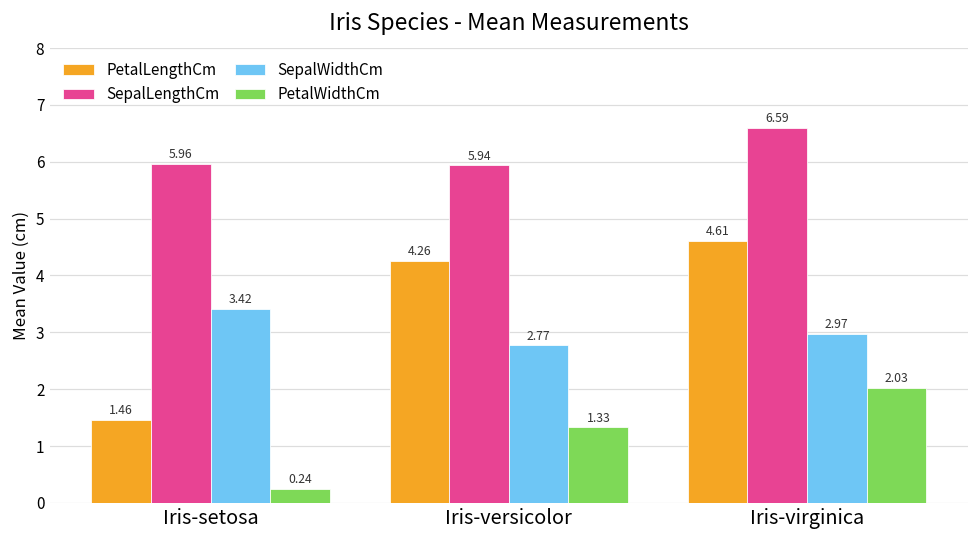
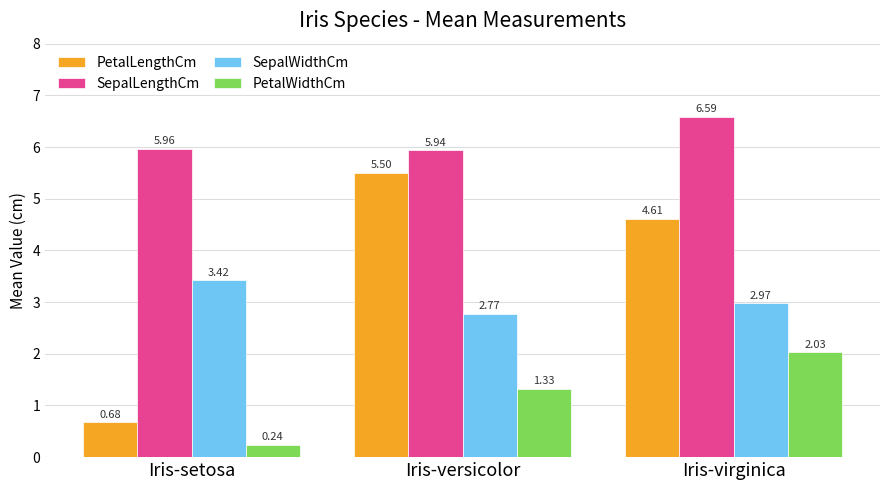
  {
    "PetalLengthCm": {
-     "Iris-setosa": 1.46,
-     "Iris-versicolor": 4.26,
+     "Iris-setosa": 0.68,
+     "Iris-versicolor": 5.50,
      "Iris-virginica": 4.61
    },
    "SepalLengthCm": {
      "Iris-setosa": 5.96,
      "Iris-versicolor": 5.94,
      "Iris-virginica": 6.59
    },
    "SepalWidthCm": {
      "Iris-setosa": 3.42,
      "Iris-versicolor": 2.77,
      "Iris-virginica": 2.97
    },
    "PetalWidthCm": {
      "Iris-setosa": 0.24,
      "Iris-versicolor": 1.33,
      "Iris-virginica": 2.03
    }
  }
